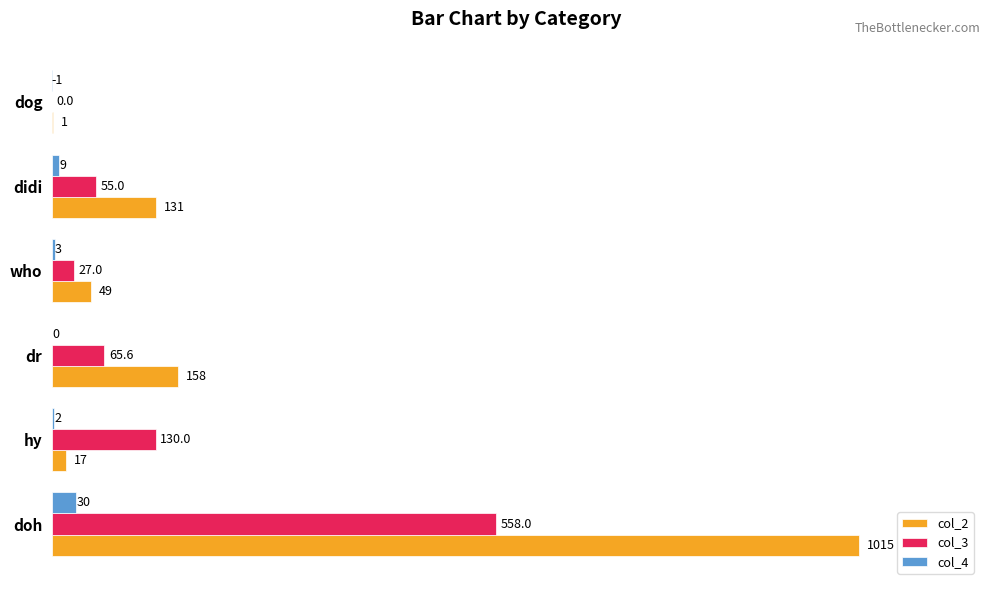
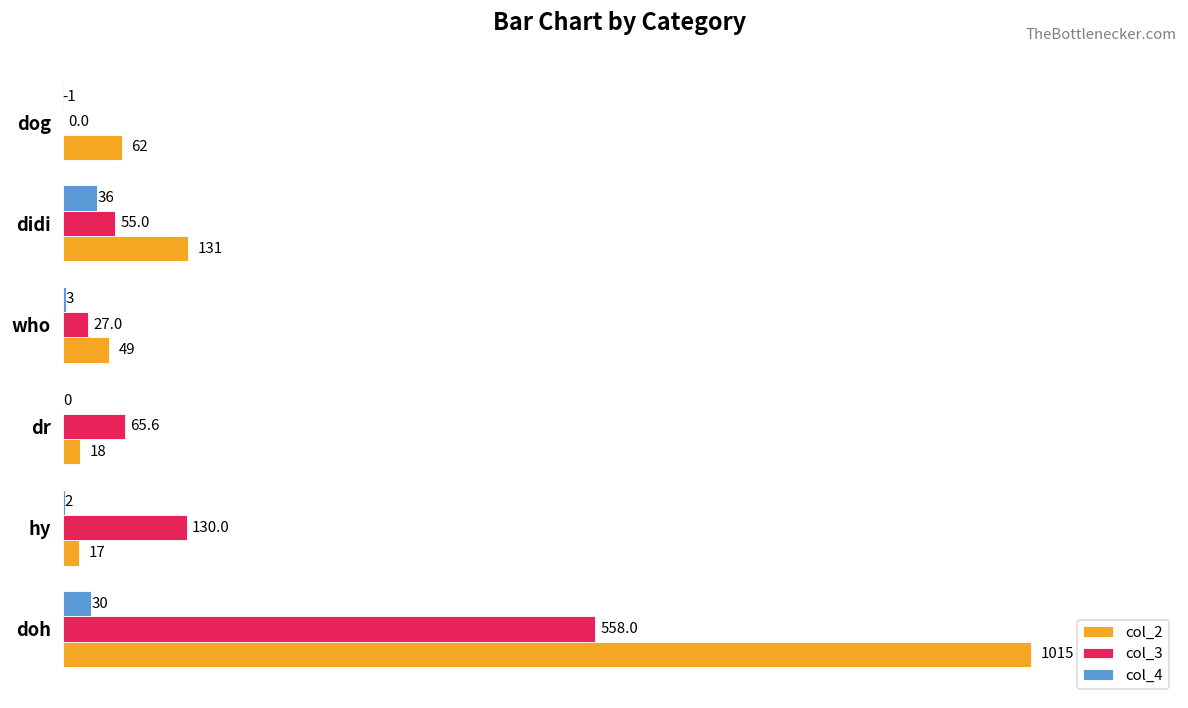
  {
    "col_2": {
-     "dog": 1,
+     "dog": 62,
      "didi": 131,
      "who": 49,
-     "dr": 158,
+     "dr": 18,
      "hy": 17,
      "doh": 1015
    },
    "col_3": {
      "dog": 0.0,
      "didi": 55.0,
      "who": 27.0,
      "dr": 65.6,
      "hy": 130.0,
      "doh": 558.0
    },
    "col_4": {
      "dog": -1,
-     "didi": 9,
+     "didi": 36,
      "who": 3,
      "dr": 0,
      "hy": 2,
      "doh": 30
    }
  }
